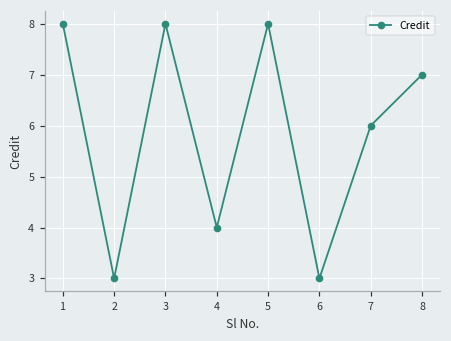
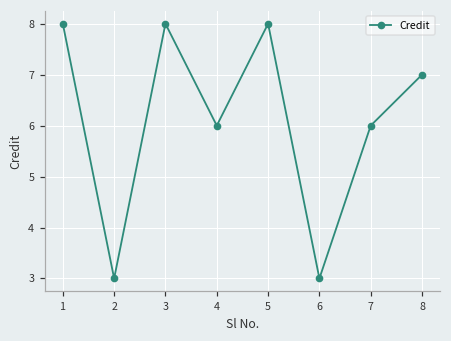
  {
    "1": 8,
    "2": 3,
    "3": 8,
-   "4": 4,
+   "4": 6,
    "5": 8,
    "6": 3,
    "7": 6,
    "8": 7
  }
